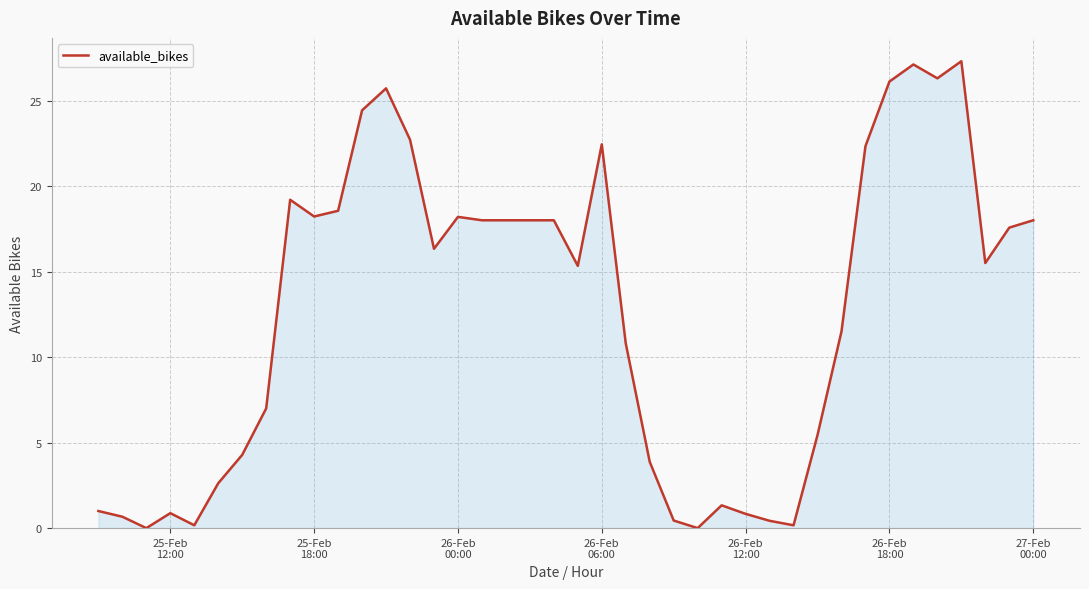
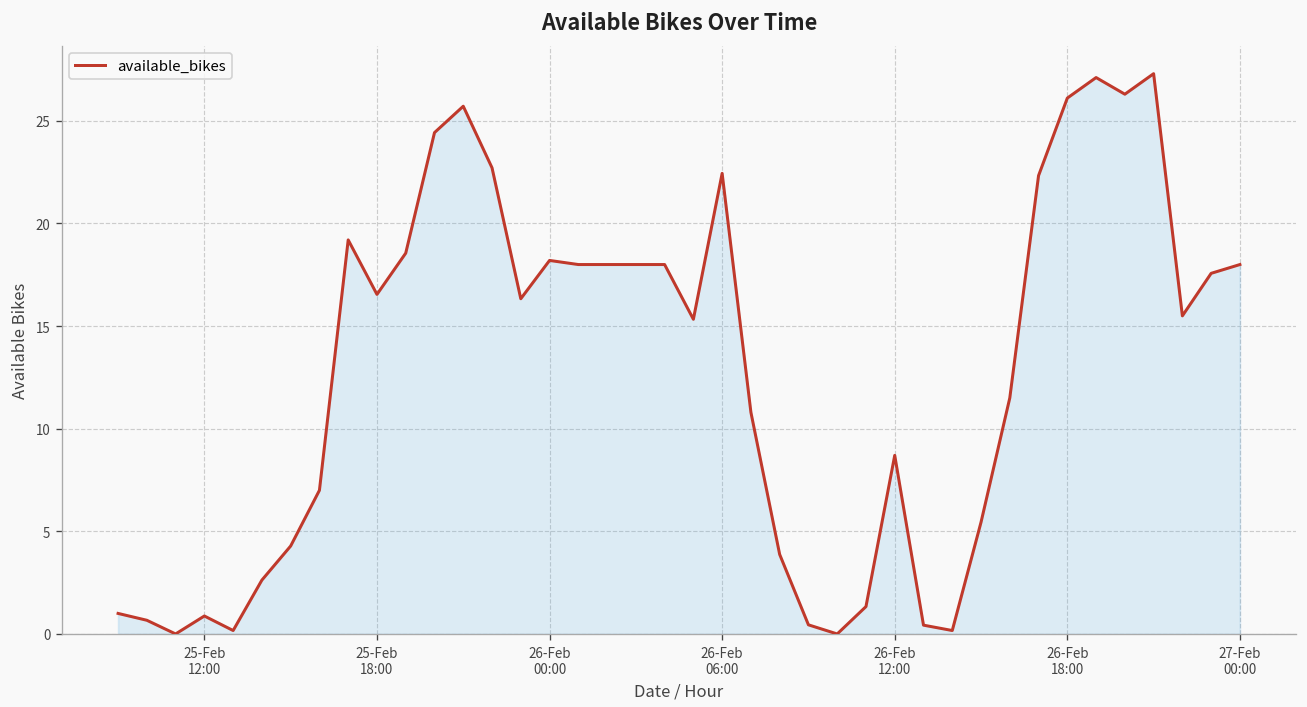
  {
    "25-Feb 12:00": 0.9,
-   "25-Feb 18:00": 18.2,
+   "25-Feb 18:00": 16.5,
    "26-Feb 00:00": 18.2,
    "26-Feb 06:00": 22.4,
-   "26-Feb 12:00": 0.8,
+   "26-Feb 12:00": 8.7,
    "26-Feb 18:00": 26.1,
    "27-Feb 00:00": 18.0
  }
